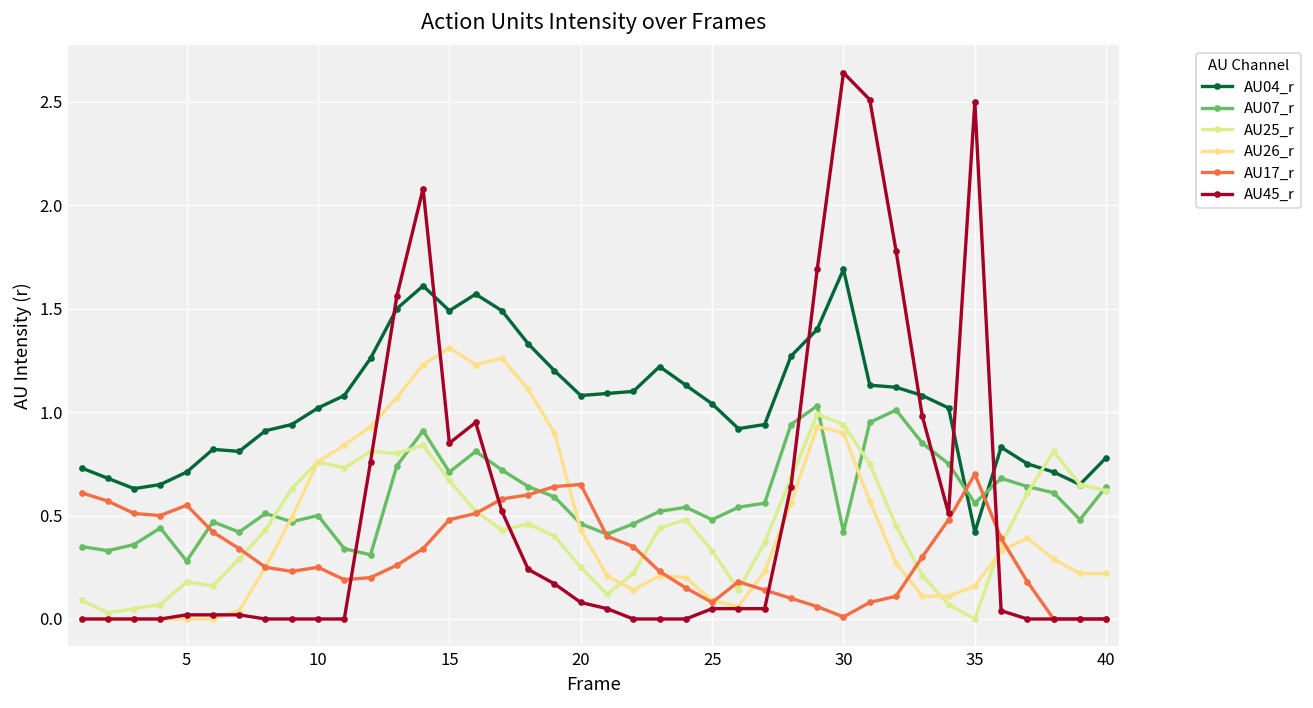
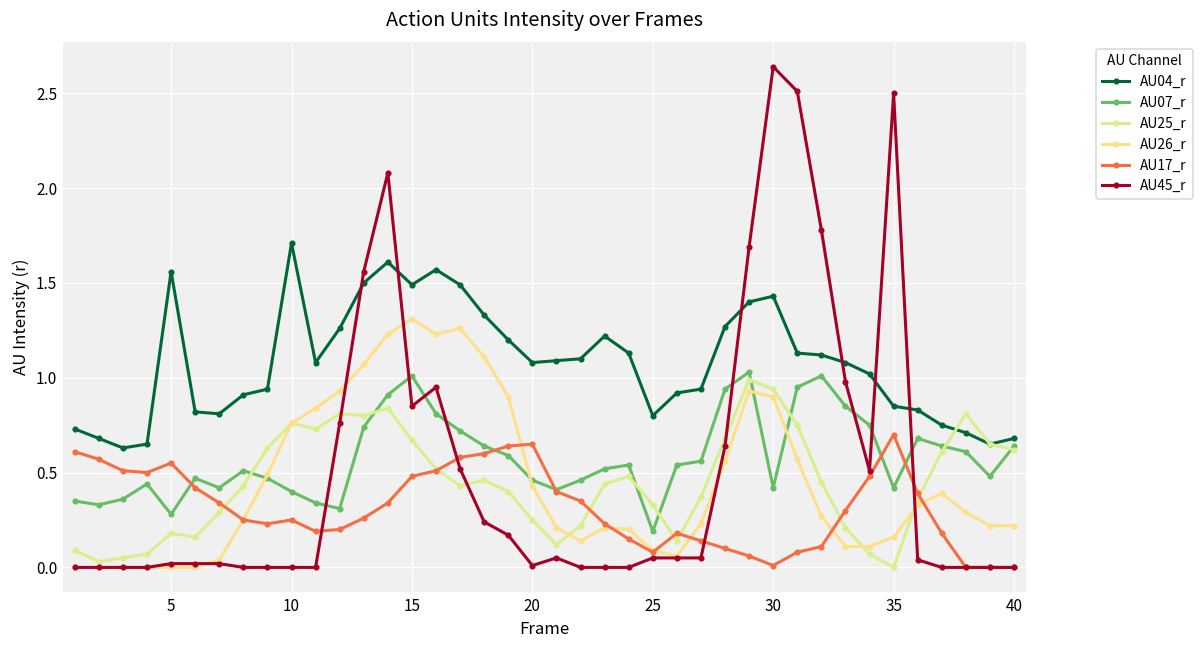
  {
    "AU04_r": {
-     "5": 0.71,
-     "10": 1.02,
+     "5": 1.56,
+     "10": 1.71,
      "15": 1.49,
      "20": 1.08,
-     "25": 1.04,
-     "30": 1.69,
-     "35": 0.42,
-     "40": 0.78
+     "25": 0.80,
+     "30": 1.43,
+     "35": 0.85,
+     "40": 0.68
    },
    "AU07_r": {
      "5": 0.28,
-     "10": 0.5,
-     "15": 0.71,
+     "10": 0.4,
+     "15": 1.01,
      "20": 0.46,
-     "25": 0.48,
+     "25": 0.19,
      "30": 0.42,
-     "35": 0.56,
+     "35": 0.42,
      "40": 0.64
    },
    "AU17_r": {
      "5": 0.55,
      "10": 0.25,
      "15": 0.48,
      "20": 0.65,
      "30": 0.01,
      "35": 0.70
    },
    "AU45_r": {
      "5": 0.02,
      "10": 0.00,
      "15": 0.85,
-     "20": 0.08,
+     "20": 0.01,
      "25": 0.05,
      "30": 2.64,
      "35": 2.50
    }
  }
